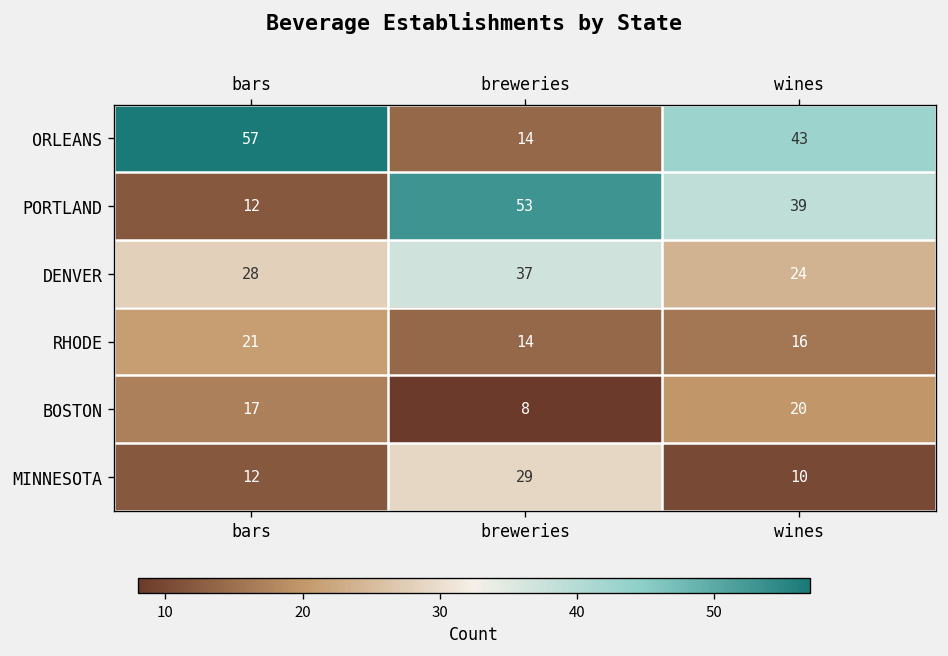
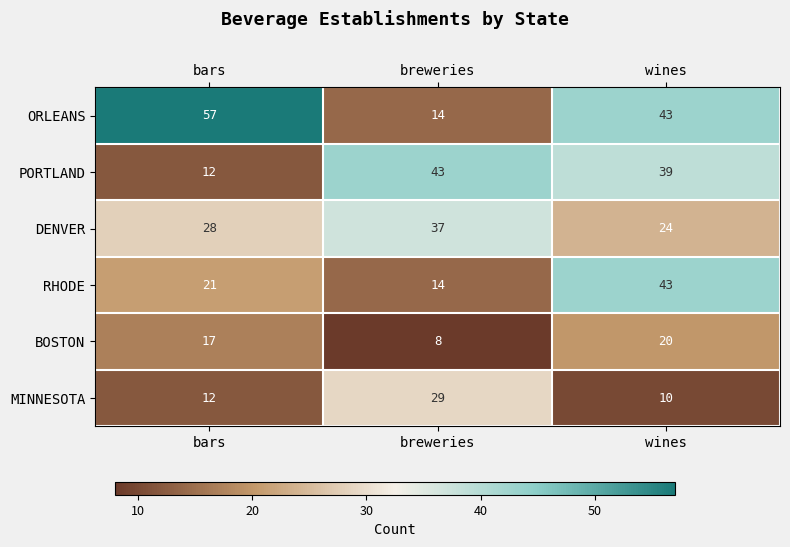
  {
    "ORLEANS": {
      "bars": 57,
      "breweries": 14,
      "wines": 43
    },
    "PORTLAND": {
      "bars": 12,
-     "breweries": 53,
+     "breweries": 43,
      "wines": 39
    },
    "DENVER": {
      "bars": 28,
      "breweries": 37,
      "wines": 24
    },
    "RHODE": {
      "bars": 21,
      "breweries": 14,
-     "wines": 16
+     "wines": 43
    },
    "BOSTON": {
      "bars": 17,
      "breweries": 8,
      "wines": 20
    },
    "MINNESOTA": {
      "bars": 12,
      "breweries": 29,
      "wines": 10
    }
  }
